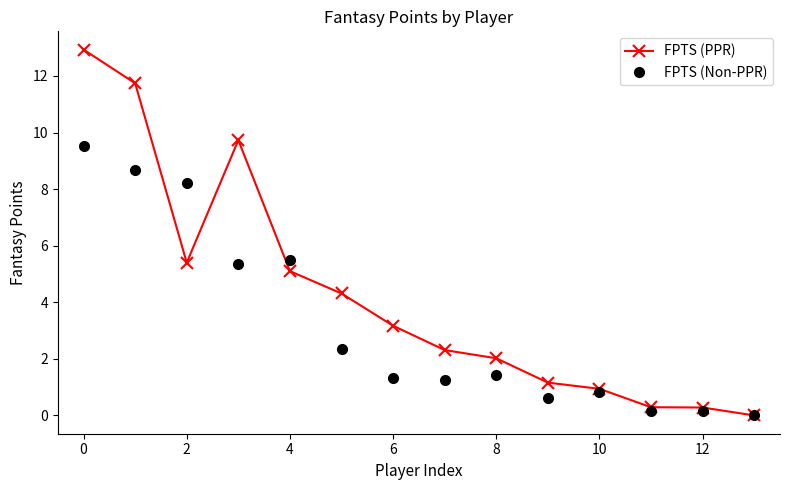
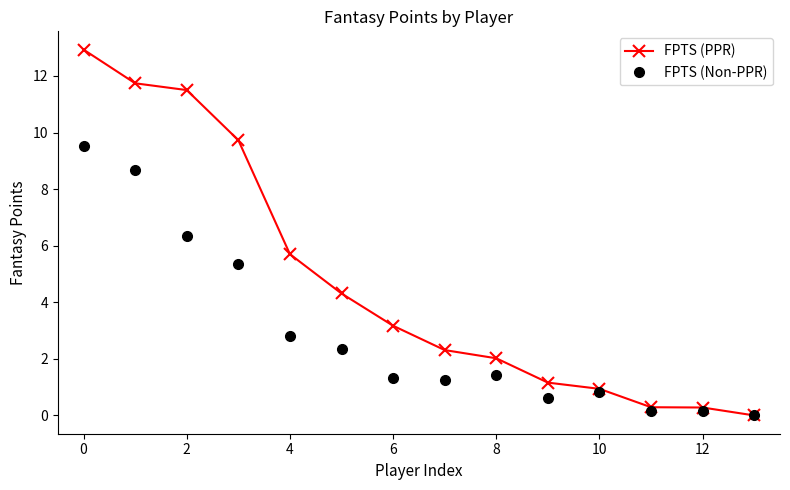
  {
    "FPTS (PPR)": {
      "0": 12.9,
-     "2": 5.4,
-     "4": 5.1,
+     "2": 11.5,
+     "4": 5.7,
      "6": 3.2,
      "8": 2.0,
      "10": 0.9,
      "12": 0.3
    },
    "FPTS (Non-PPR)": {
      "0": 9.5,
-     "2": 8.2,
-     "4": 5.5,
+     "2": 6.3,
+     "4": 2.8,
      "6": 1.3,
      "8": 1.4,
      "10": 0.8,
      "12": 0.2
    }
  }
